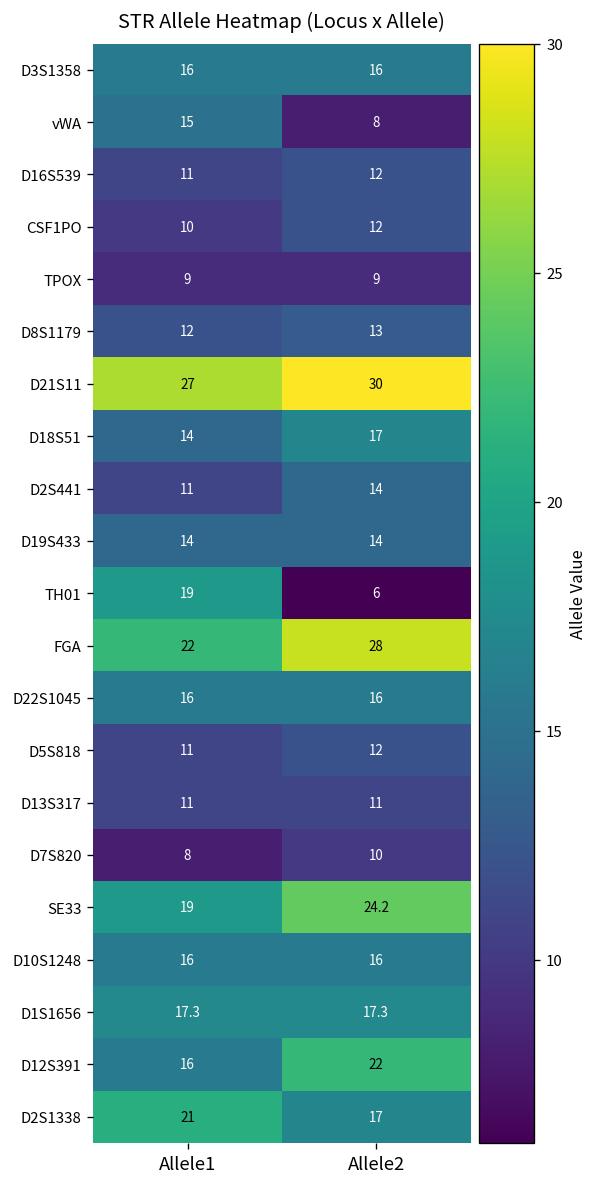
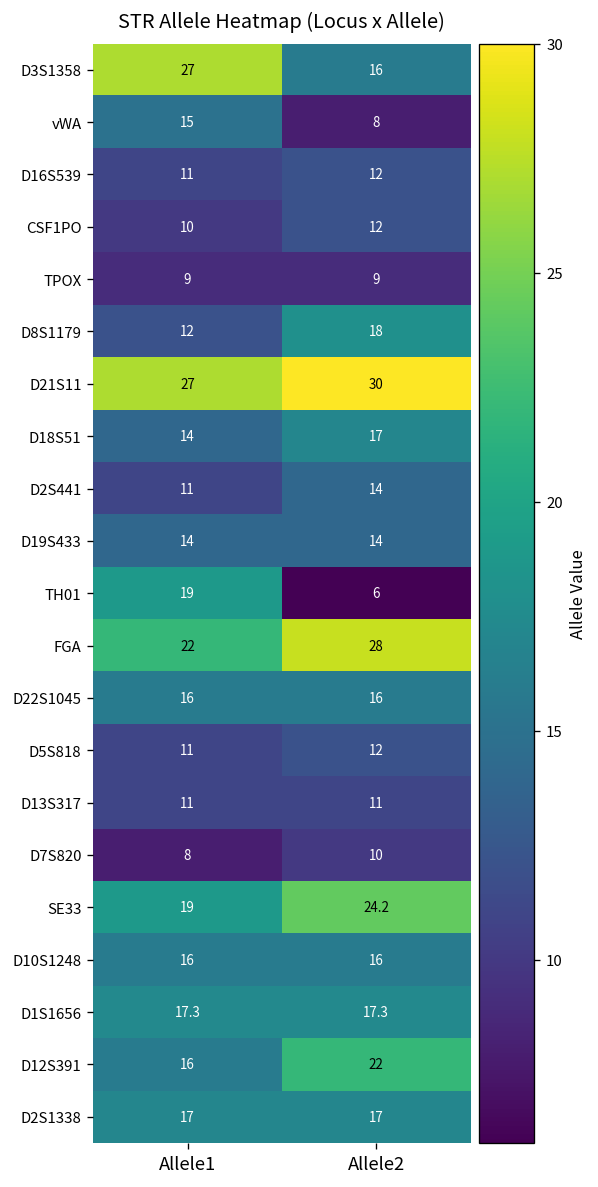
  {
    "D3S1358": {
-     "Allele1": 16,
+     "Allele1": 27,
      "Allele2": 16
    },
    "vWA": {
      "Allele1": 15,
      "Allele2": 8
    },
    "D16S539": {
      "Allele1": 11,
      "Allele2": 12
    },
    "CSF1PO": {
      "Allele1": 10,
      "Allele2": 12
    },
    "TPOX": {
      "Allele1": 9,
      "Allele2": 9
    },
    "D8S1179": {
      "Allele1": 12,
-     "Allele2": 13
+     "Allele2": 18
    },
    "D21S11": {
      "Allele1": 27,
      "Allele2": 30
    },
    "D18S51": {
      "Allele1": 14,
      "Allele2": 17
    },
    "D2S441": {
      "Allele1": 11,
      "Allele2": 14
    },
    "D19S433": {
      "Allele1": 14,
      "Allele2": 14
    },
    "TH01": {
      "Allele1": 19,
      "Allele2": 6
    },
    "FGA": {
      "Allele1": 22,
      "Allele2": 28
    },
    "D22S1045": {
      "Allele1": 16,
      "Allele2": 16
    },
    "D5S818": {
      "Allele1": 11,
      "Allele2": 12
    },
    "D13S317": {
      "Allele1": 11,
      "Allele2": 11
    },
    "D7S820": {
      "Allele1": 8,
      "Allele2": 10
    },
    "SE33": {
      "Allele1": 19,
      "Allele2": 24.2
    },
    "D10S1248": {
      "Allele1": 16,
      "Allele2": 16
    },
    "D1S1656": {
      "Allele1": 17.3,
      "Allele2": 17.3
    },
    "D12S391": {
      "Allele1": 16,
      "Allele2": 22
    },
    "D2S1338": {
-     "Allele1": 21,
+     "Allele1": 17,
      "Allele2": 17
    }
  }
